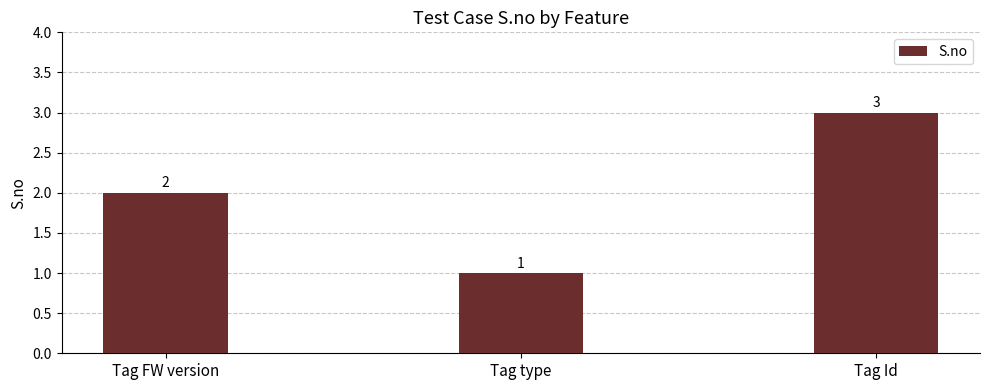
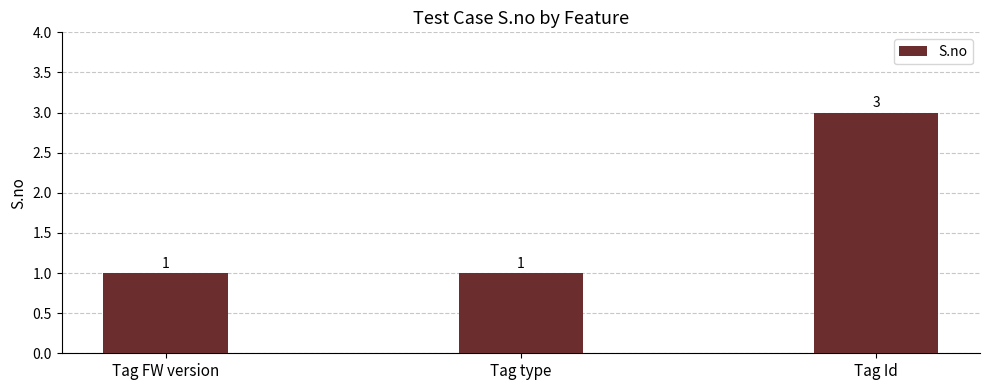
  {
-   "Tag FW version": 2,
+   "Tag FW version": 1,
    "Tag type": 1,
    "Tag Id": 3
  }
